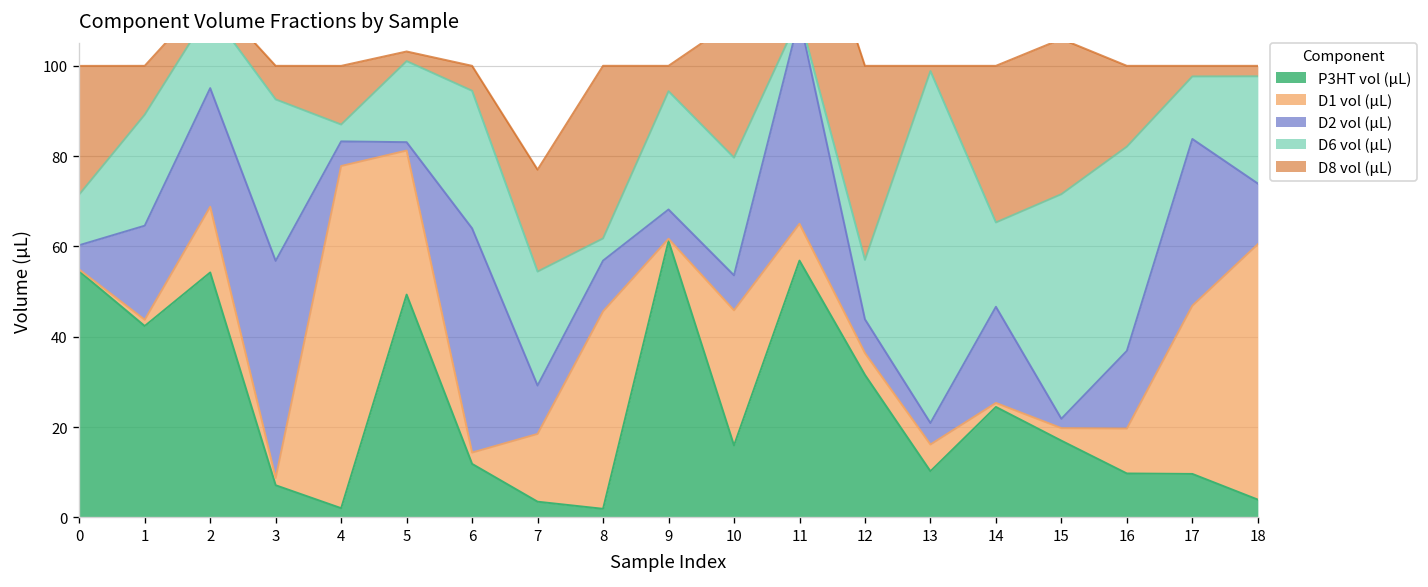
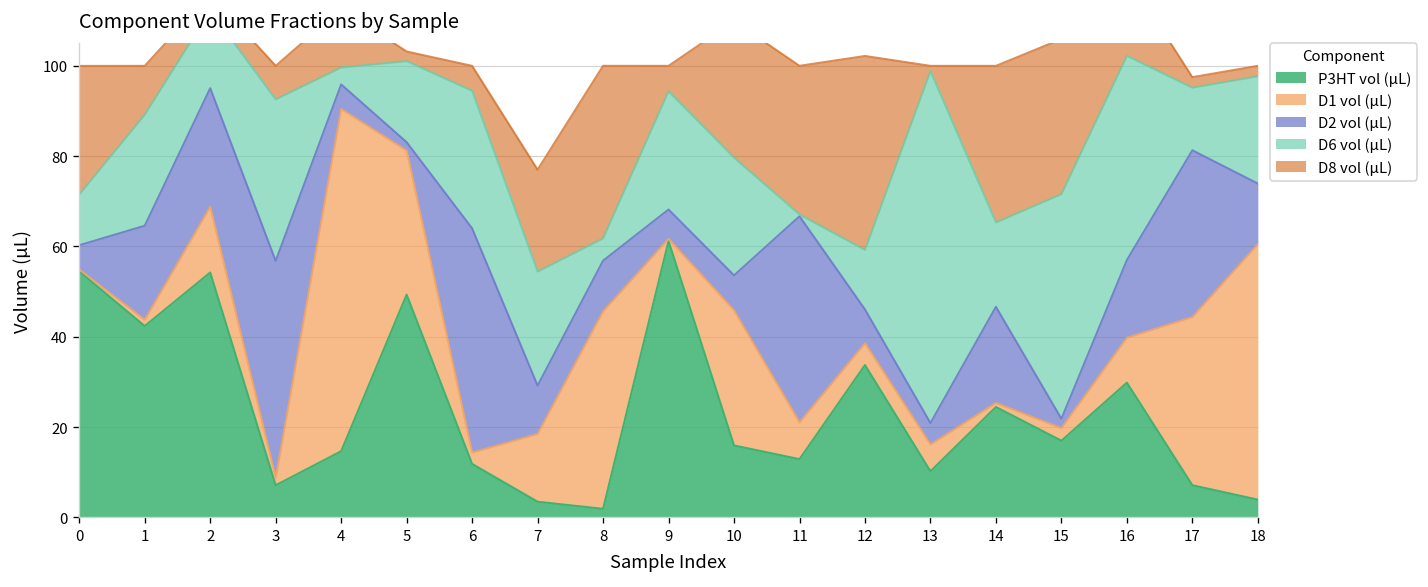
  {
    "P3HT vol (µL)": {
      "1": 42,
      "2": 54,
      "3": 7,
-     "4": 2,
+     "4": 15,
      "5": 49,
      "6": 12,
      "7": 3,
      "8": 2,
      "10": 16,
-     "11": 57,
-     "12": 32,
+     "11": 13,
+     "12": 34,
      "13": 10,
      "14": 24,
      "15": 17,
-     "16": 10,
-     "17": 10,
+     "16": 30,
+     "17": 7,
      "18": 4
    },
    "D2 vol (µL)": {
      "0": 5,
      "1": 21,
      "2": 26,
      "3": 48,
      "4": 5,
      "5": 2,
      "6": 50,
      "7": 11,
      "8": 11,
      "9": 6,
      "10": 8,
      "12": 7,
      "13": 5,
      "14": 21,
      "15": 2,
      "16": 17,
      "17": 37,
      "18": 13
    },
    "D6 vol (µL)": {
      "0": 11,
      "1": 25,
      "3": 36,
      "4": 4,
      "5": 18,
      "6": 30,
      "7": 25,
      "8": 5,
      "9": 26,
      "10": 26,
      "12": 13,
      "13": 78,
      "14": 19,
      "15": 50,
      "16": 45,
      "17": 14,
      "18": 24
    }
  }
